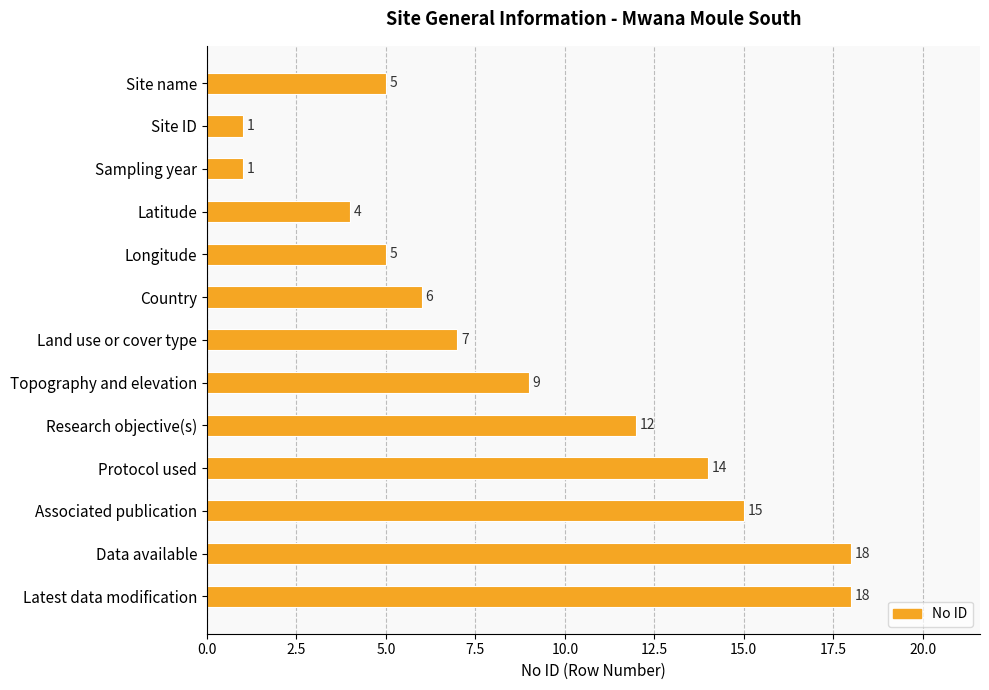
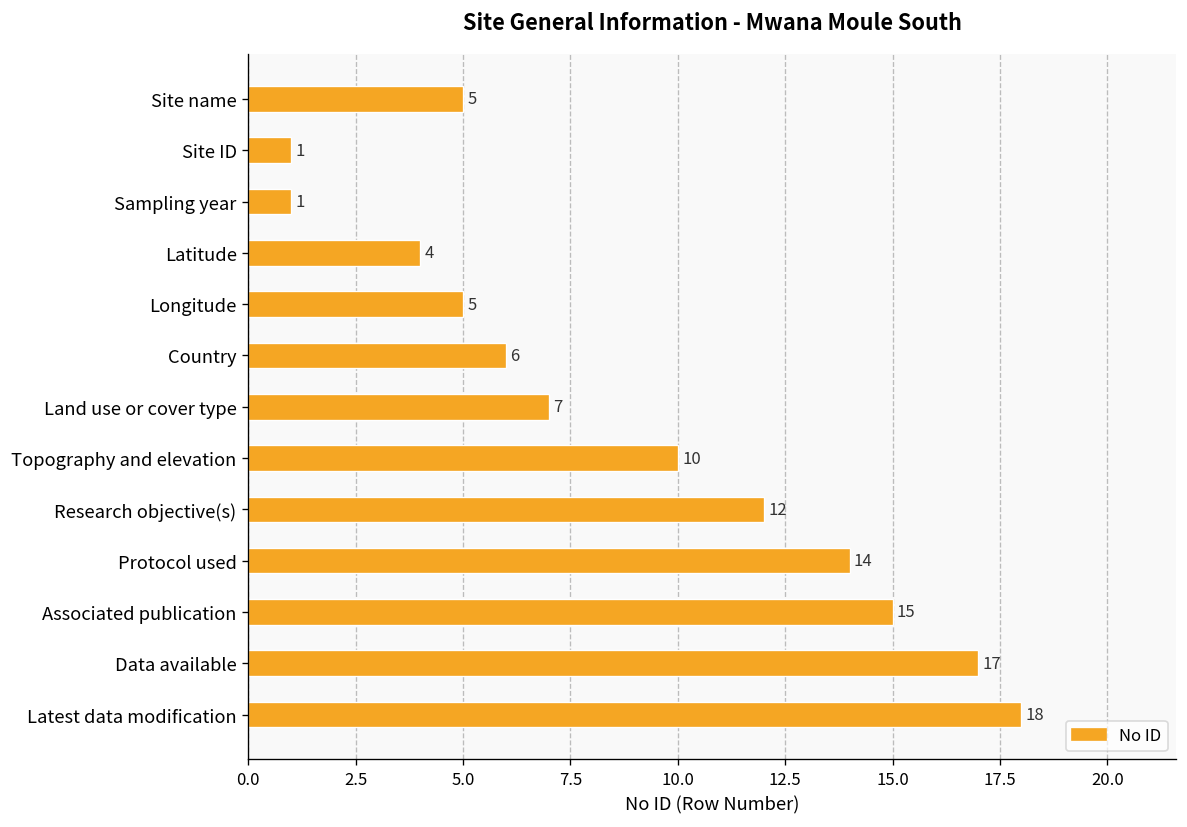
  {
    "Site name": 5,
    "Site ID": 1,
    "Sampling year": 1,
    "Latitude": 4,
    "Longitude": 5,
    "Country": 6,
    "Land use or cover type": 7,
-   "Topography and elevation": 9,
+   "Topography and elevation": 10,
    "Research objective(s)": 12,
    "Protocol used": 14,
    "Associated publication": 15,
-   "Data available": 18,
+   "Data available": 17,
    "Latest data modification": 18
  }
